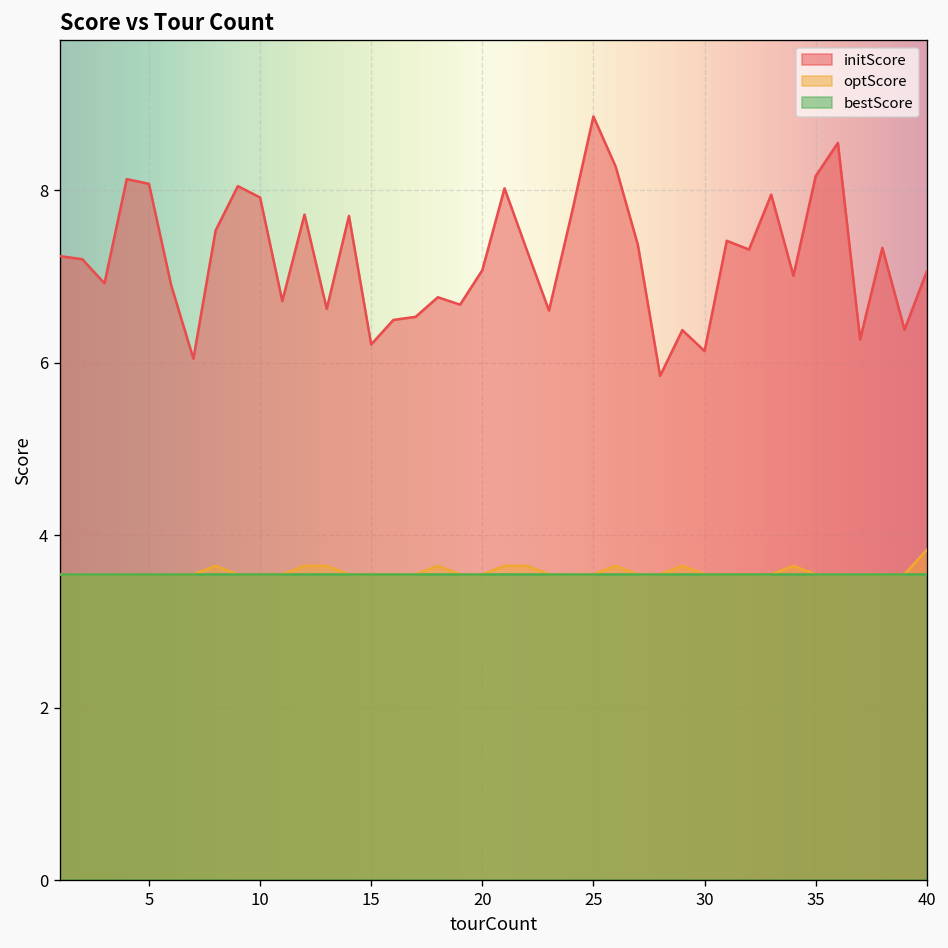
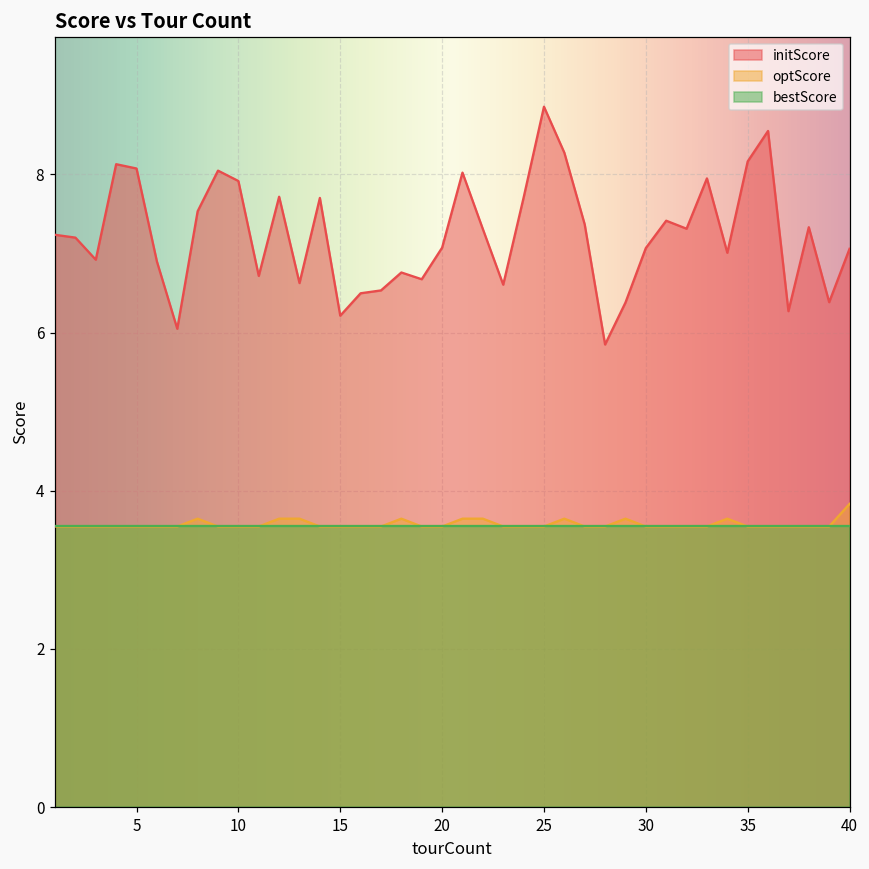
  {
    "initScore": {
      "5": 8.1,
      "10": 7.9,
      "15": 6.2,
      "20": 7.1,
      "25": 8.9,
-     "30": 6.1,
+     "30": 7.1,
      "35": 8.2,
      "40": 7.1
    },
    "optScore": {
      "40": 3.8
    },
    "bestScore": {
      "40": 3.5
    }
  }
